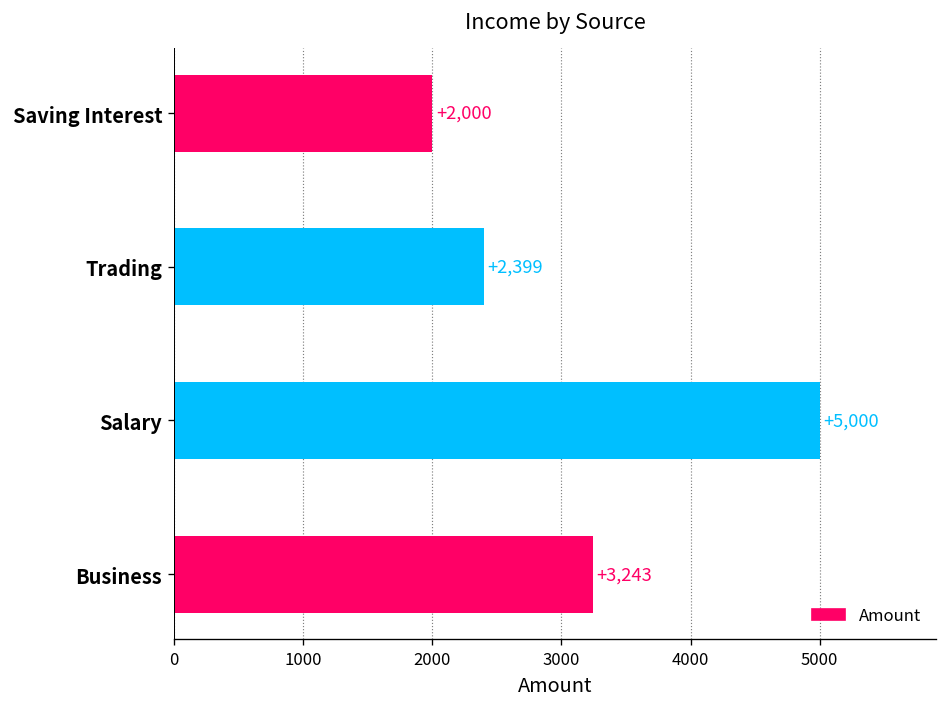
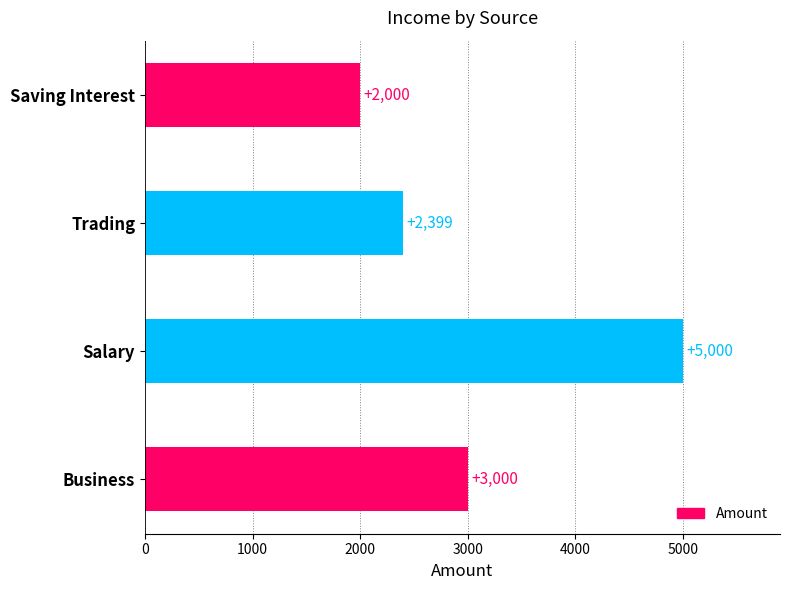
  {
    "Saving Interest": "+2,000",
    "Trading": "+2,399",
    "Salary": "+5,000",
-   "Business": "+3,243"
+   "Business": "+3,000"
  }
